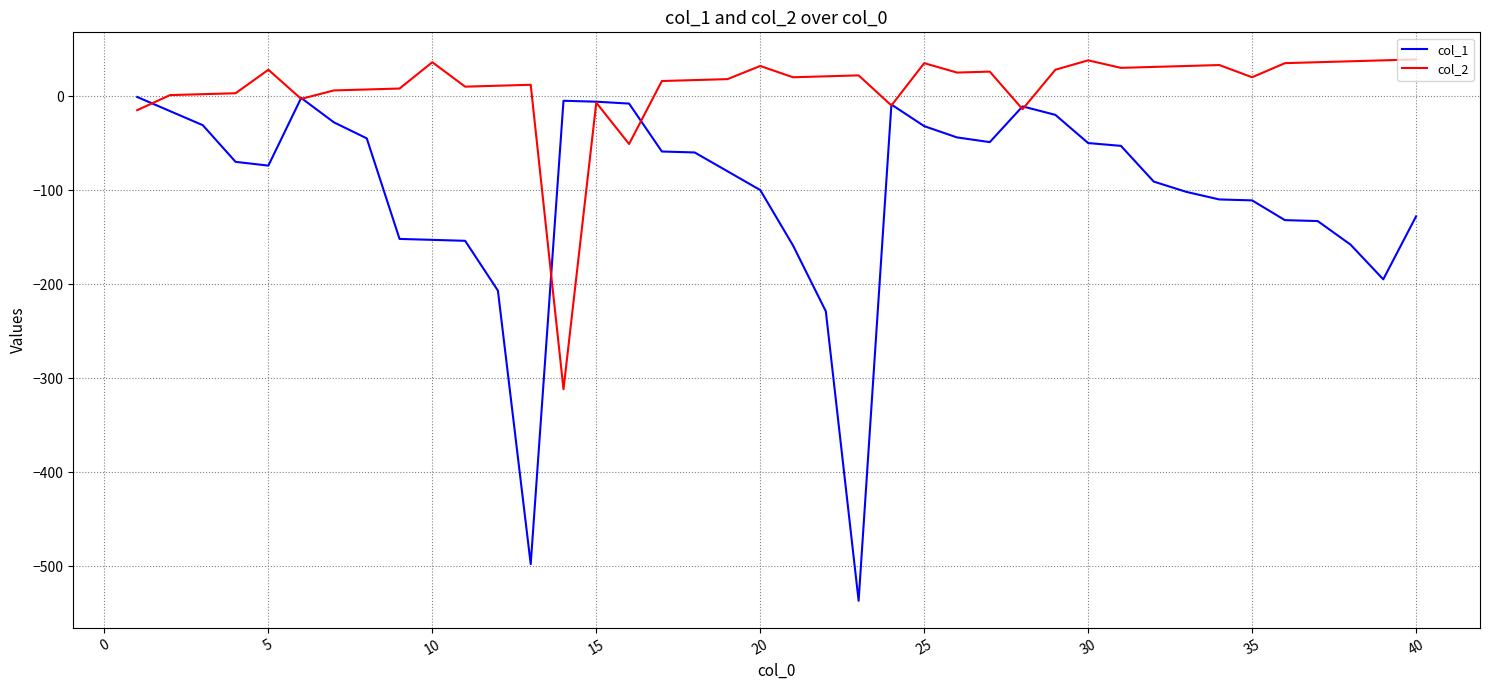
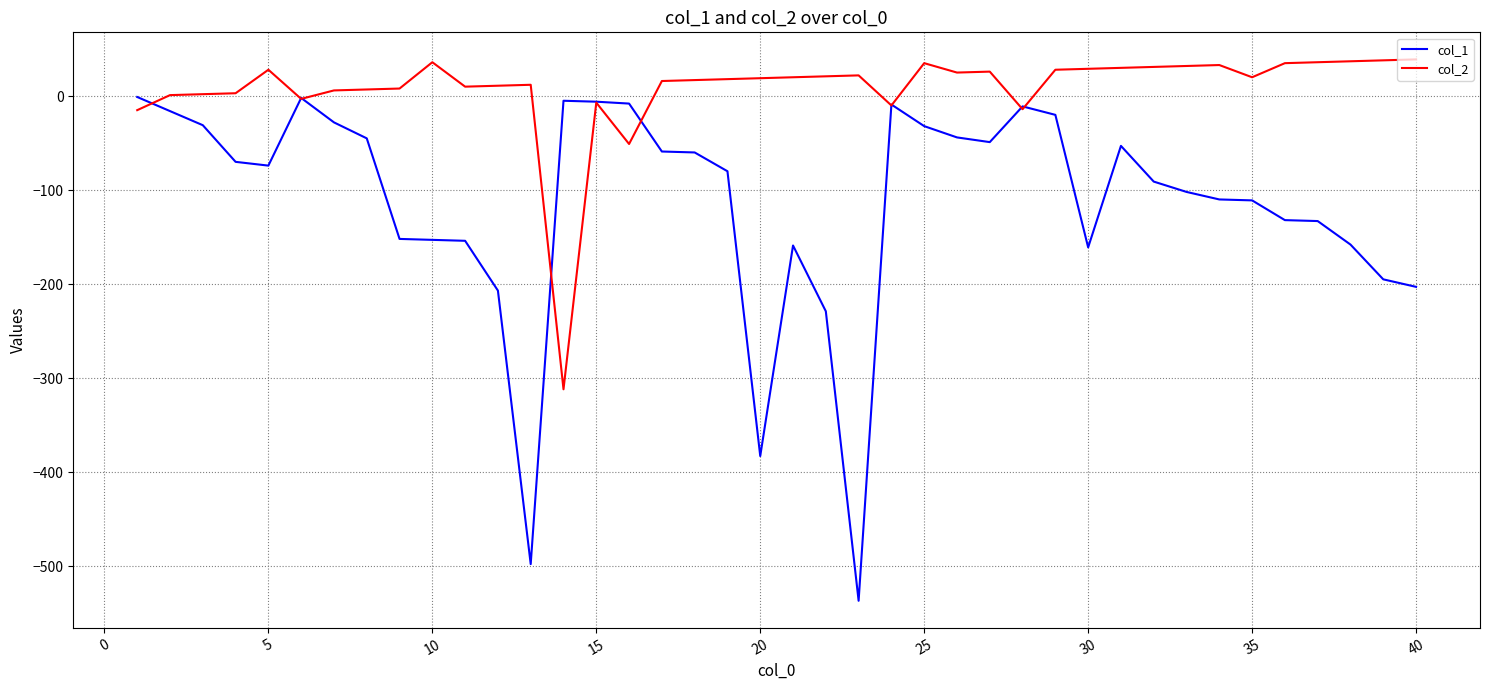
  {
    "col_1": {
      "5": -70,
      "10": -150,
-     "20": -100,
+     "20": -380,
      "25": -30,
-     "30": -50,
+     "30": -160,
      "35": -110,
-     "40": -130
+     "40": -200
    },
    "col_2": {
      "5": 30,
      "10": 40,
-     "20": 30,
+     "20": 20,
      "25": 40,
-     "30": 40,
+     "30": 30,
      "35": 20
    }
  }
